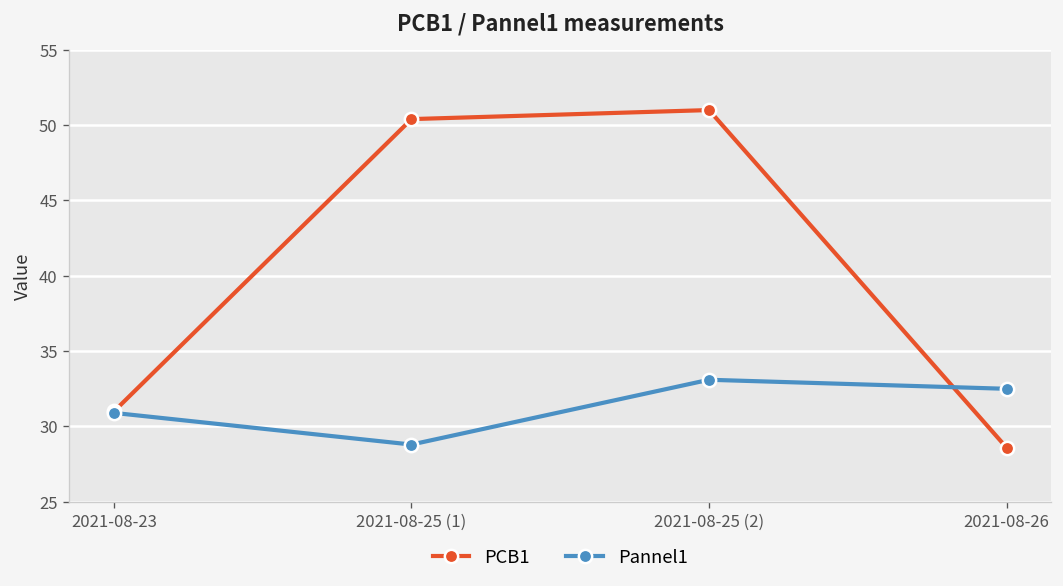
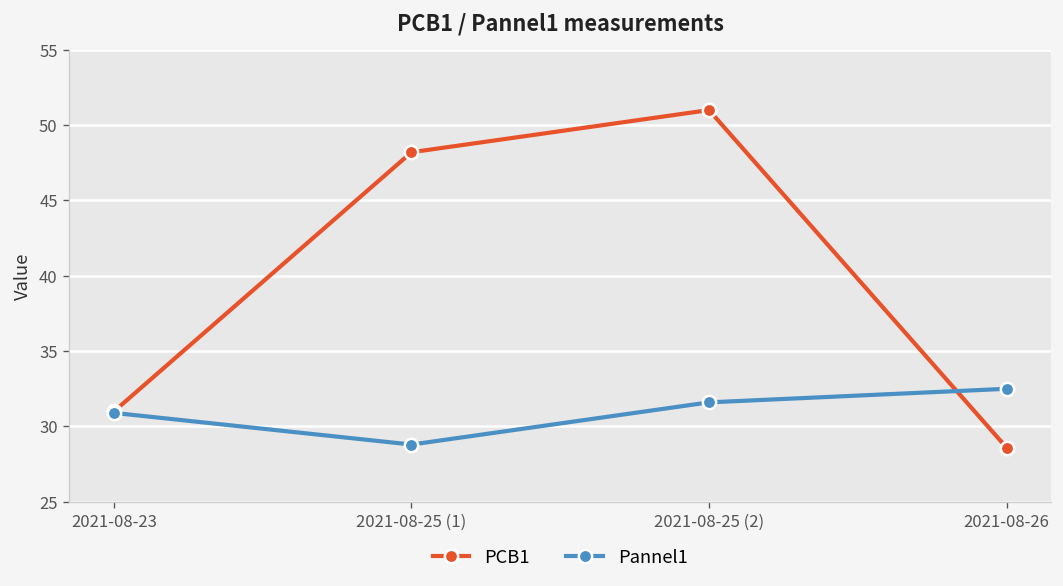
  {
    "PCB1": {
-     "2021-08-25 (1)": 50.4,
+     "2021-08-25 (1)": 48.2,
      "2021-08-25 (2)": 51.0,
      "2021-08-26": 28.6
    },
    "Pannel1": {
      "2021-08-25 (1)": 28.8,
-     "2021-08-25 (2)": 33.1,
+     "2021-08-25 (2)": 31.6,
      "2021-08-26": 32.5
    }
  }
